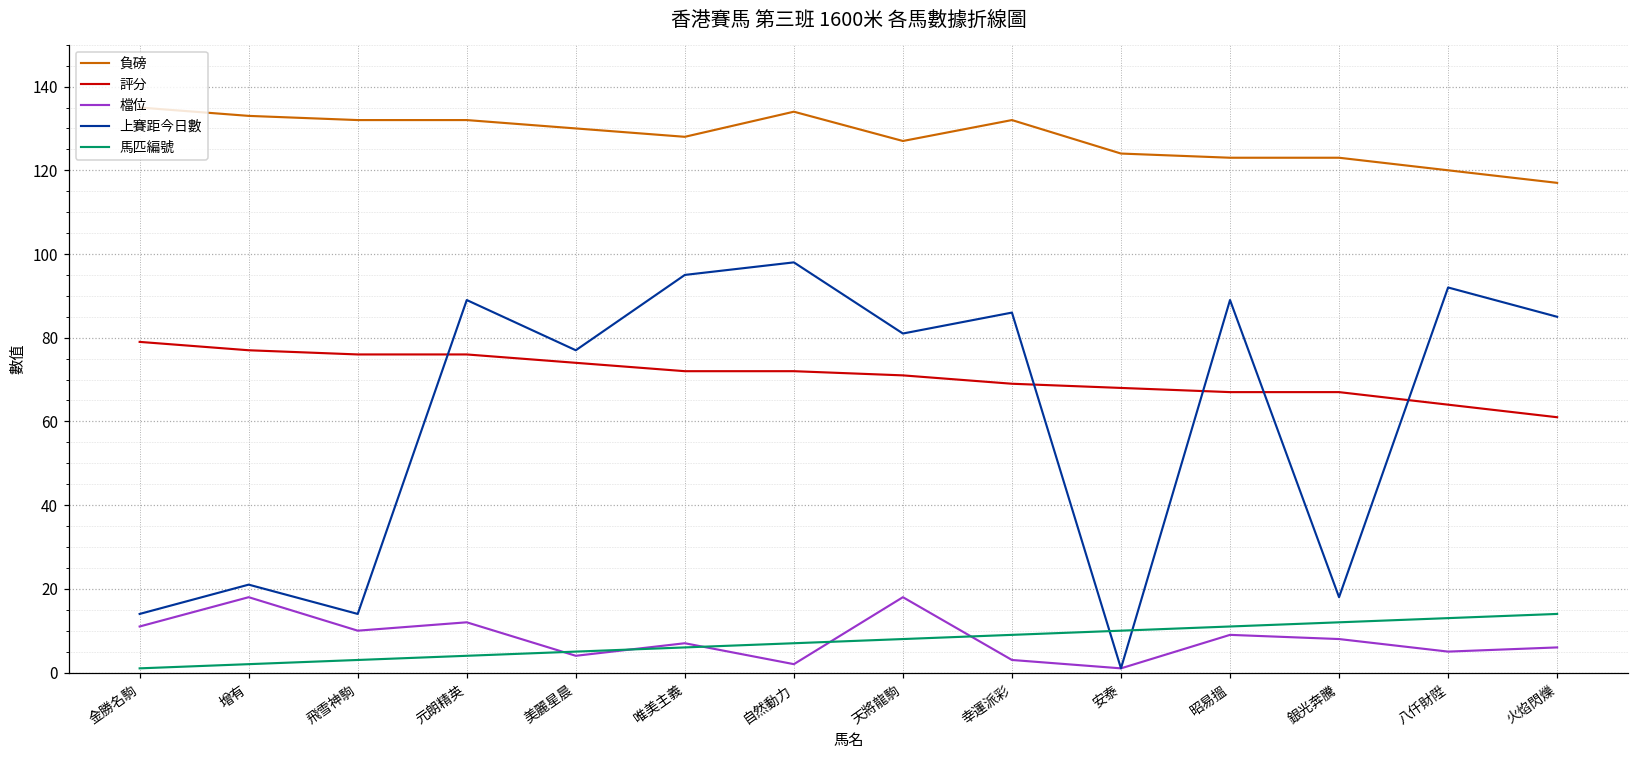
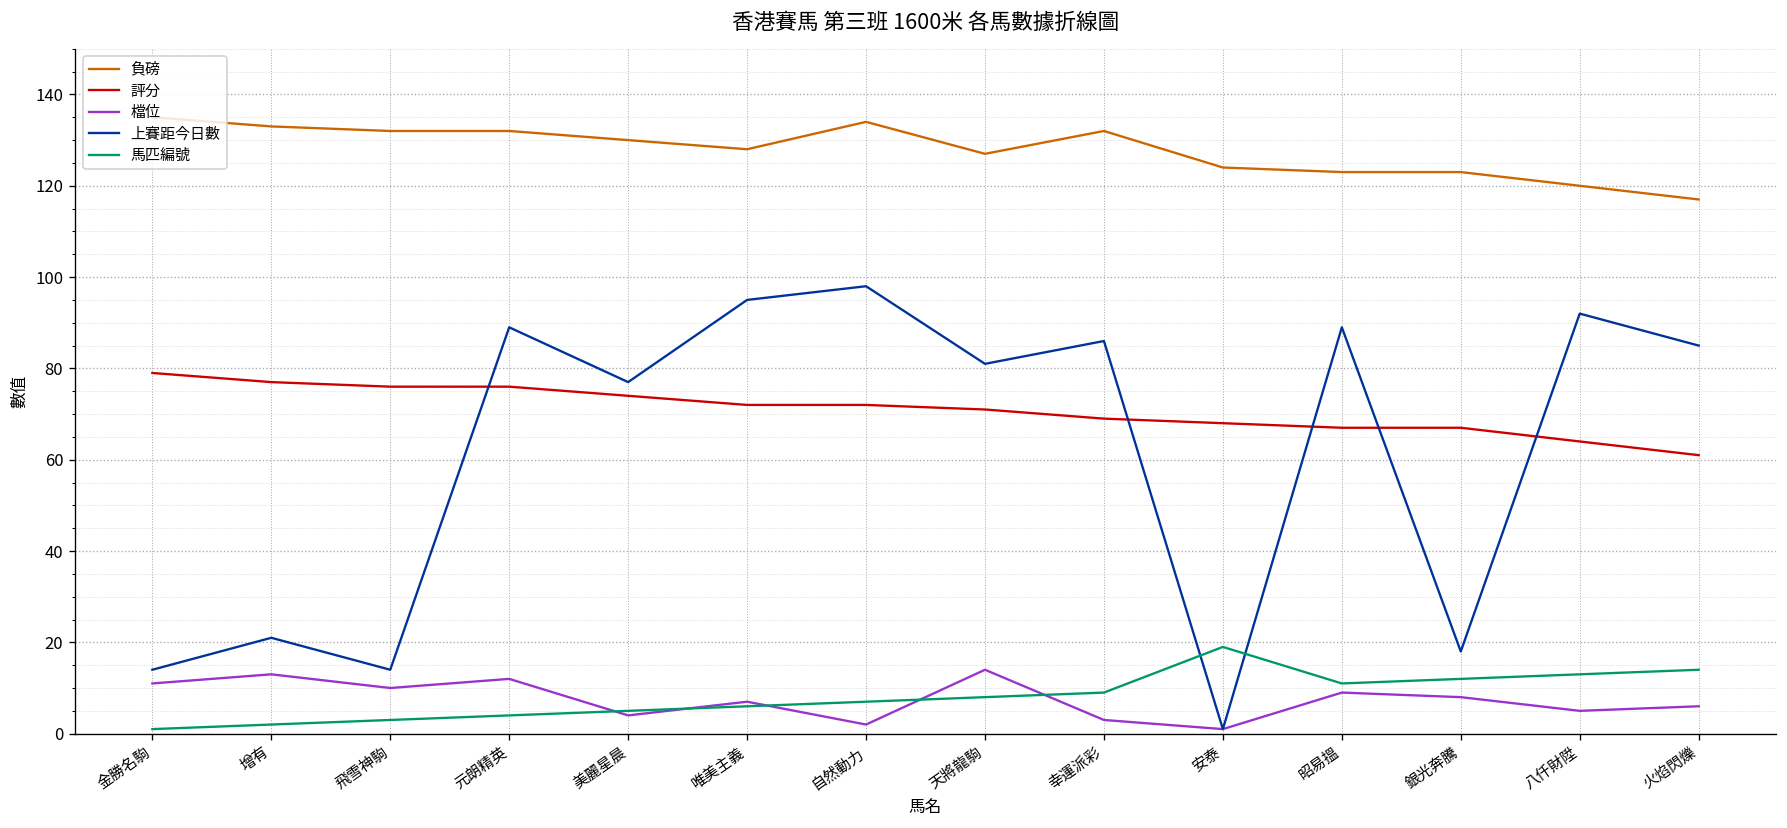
  {
    "負磅": {
      "增有": 133,
      "飛雪神駒": 132,
      "元朗精英": 132,
      "美麗星晨": 130,
      "唯美主義": 128,
      "自然動力": 134,
      "天將龍駒": 127,
      "幸運派彩": 132,
      "安泰": 124,
      "昭易搵": 123,
      "銀光奔騰": 123,
      "八仟財陞": 120,
      "火焰閃爍": 117
    },
    "評分": {
      "金勝名駒": 79,
      "增有": 77,
      "飛雪神駒": 76,
      "元朗精英": 76,
      "美麗星晨": 74,
      "唯美主義": 72,
      "自然動力": 72,
      "天將龍駒": 71,
      "幸運派彩": 69,
      "安泰": 68,
      "昭易搵": 67,
      "銀光奔騰": 67,
      "八仟財陞": 64,
      "火焰閃爍": 61
    },
    "檔位": {
      "金勝名駒": 11,
-     "增有": 18,
+     "增有": 13,
      "飛雪神駒": 10,
      "元朗精英": 12,
      "美麗星晨": 4,
      "唯美主義": 7,
      "自然動力": 2,
-     "天將龍駒": 18,
+     "天將龍駒": 14,
      "幸運派彩": 3,
      "昭易搵": 9,
      "銀光奔騰": 8,
      "八仟財陞": 5,
      "火焰閃爍": 6
    },
    "上賽距今日數": {
      "金勝名駒": 14,
      "增有": 21,
      "飛雪神駒": 14,
      "元朗精英": 89,
      "美麗星晨": 77,
      "唯美主義": 95,
      "自然動力": 98,
      "天將龍駒": 81,
      "幸運派彩": 86,
      "昭易搵": 89,
      "銀光奔騰": 18,
      "八仟財陞": 92,
      "火焰閃爍": 85
    },
    "馬匹編號": {
      "金勝名駒": 1,
      "增有": 2,
      "飛雪神駒": 3,
      "元朗精英": 4,
      "美麗星晨": 5,
      "唯美主義": 6,
      "自然動力": 7,
      "天將龍駒": 8,
      "幸運派彩": 9,
-     "安泰": 10,
+     "安泰": 19,
      "昭易搵": 11,
      "銀光奔騰": 12,
      "八仟財陞": 13,
      "火焰閃爍": 14
    }
  }
